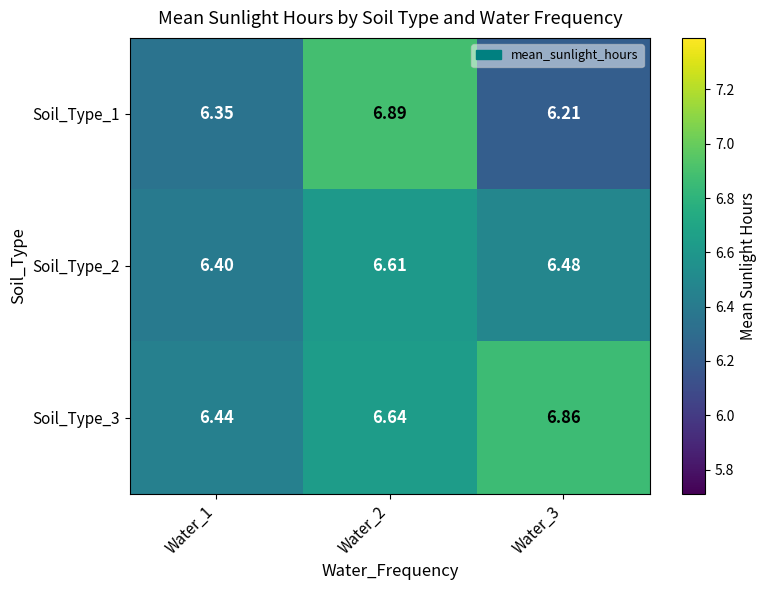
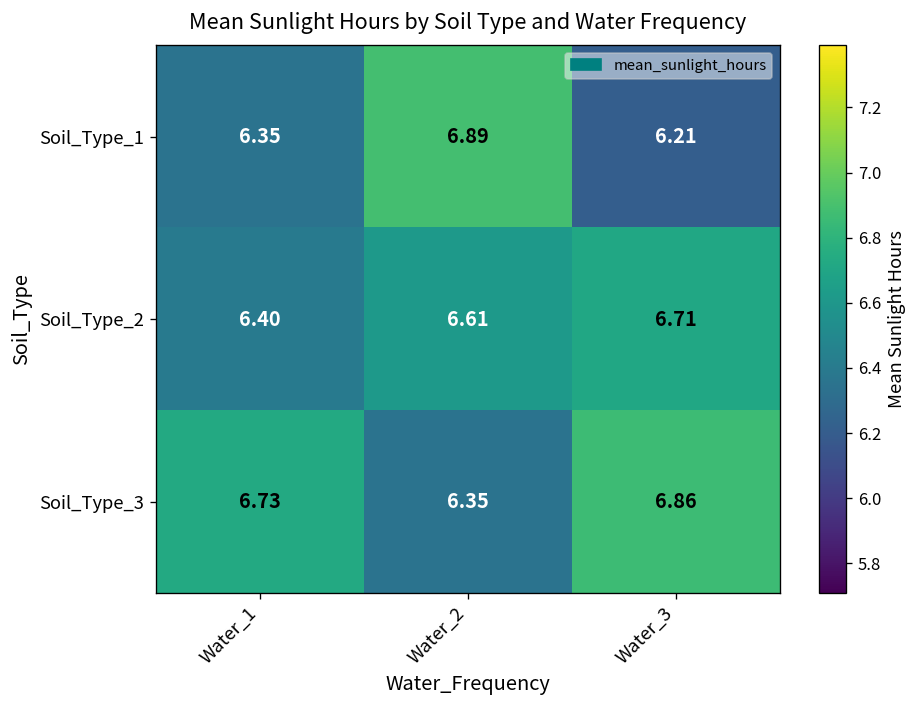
  {
    "Soil_Type_1": {
      "Water_1": 6.35,
      "Water_2": 6.89,
      "Water_3": 6.21
    },
    "Soil_Type_2": {
      "Water_1": 6.40,
      "Water_2": 6.61,
-     "Water_3": 6.48
+     "Water_3": 6.71
    },
    "Soil_Type_3": {
-     "Water_1": 6.44,
-     "Water_2": 6.64,
+     "Water_1": 6.73,
+     "Water_2": 6.35,
      "Water_3": 6.86
    }
  }
